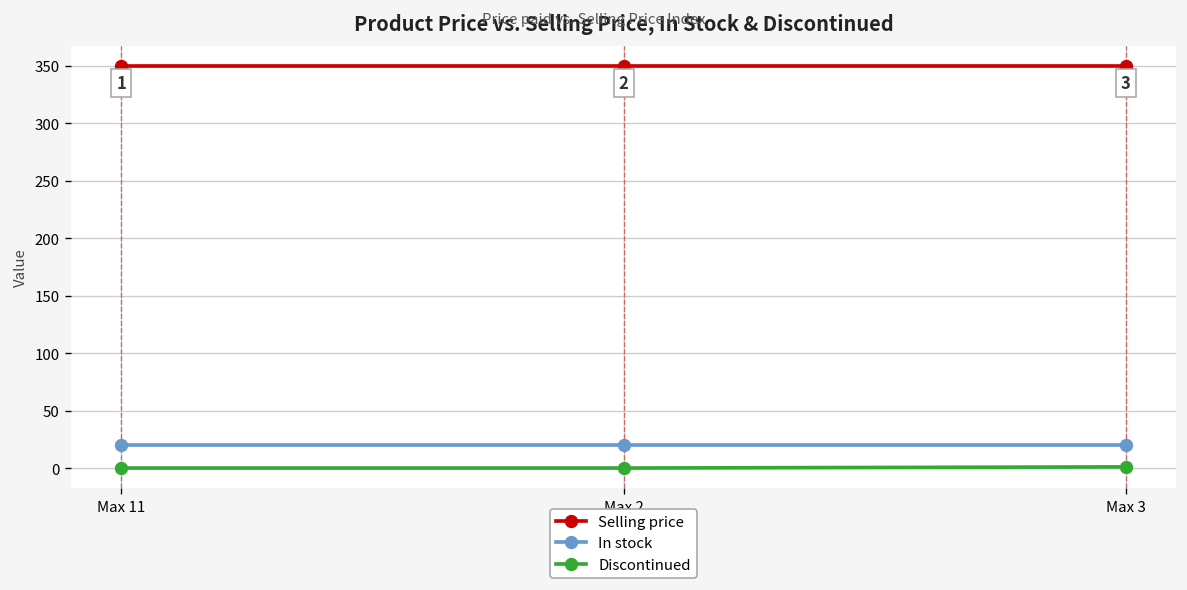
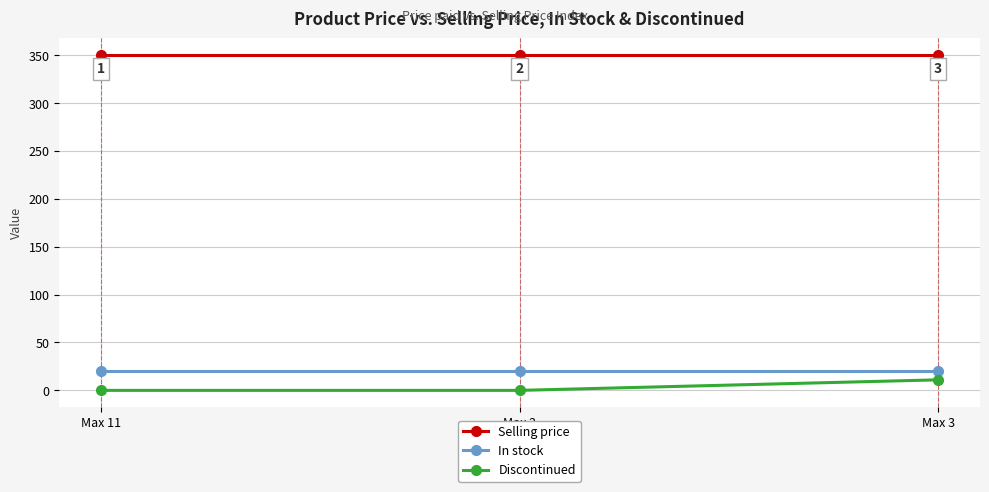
  {
    "In stock": {
      "Max 11": 20,
      "Max 2": 20,
      "Max 3": 20
    },
    "Discontinued": {
      "Max 11": 0,
      "Max 2": 0,
-     "Max 3": 0
+     "Max 3": 10
    }
  }
